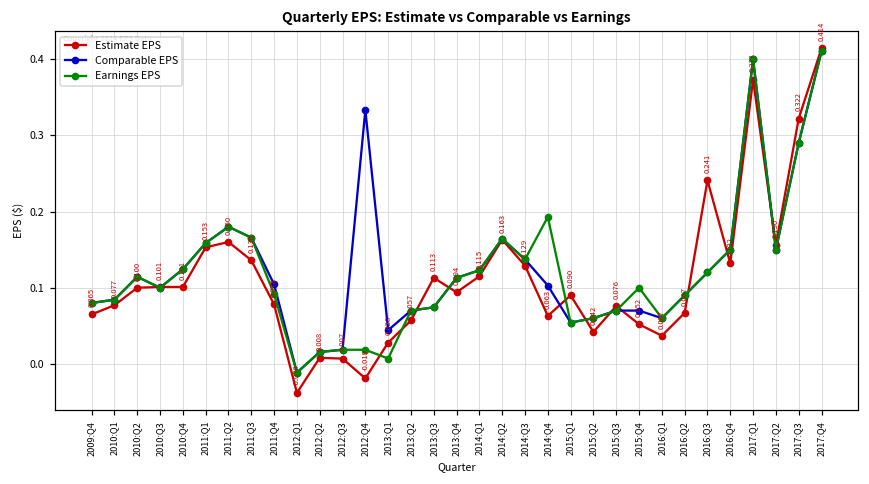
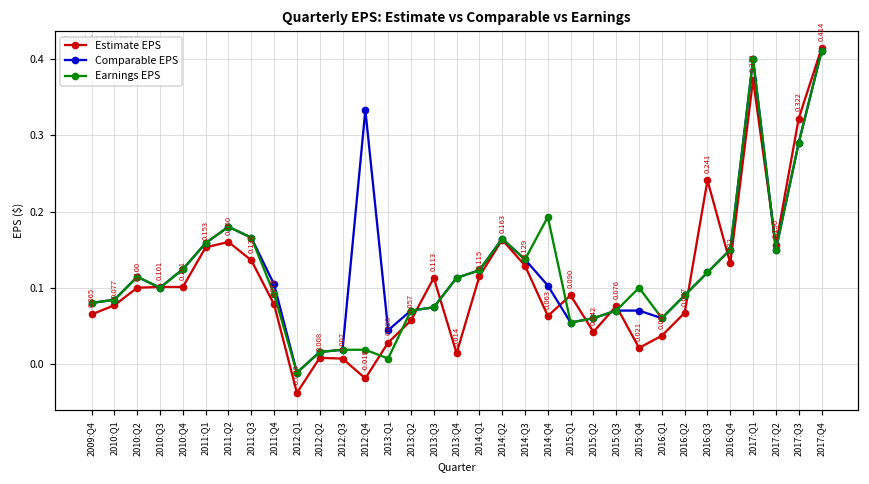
  {
    "Estimate EPS": {
      "2011:Q1": 0.153,
      "2013:Q3": 0.113,
-     "2013:Q4": 0.094,
+     "2013:Q4": 0.014,
      "2014:Q4": 0.063,
      "2015:Q1": 0.090,
      "2015:Q3": 0.076,
-     "2015:Q4": 0.052,
+     "2015:Q4": 0.021,
      "2016:Q3": 0.241,
      "2017:Q2": 0.156,
      "2017:Q3": 0.322,
      "2017:Q4": 0.414
    },
    "Comparable EPS": {
      "2012:Q4": 0.33
    },
    "Earnings EPS": {
      "2013:Q1": 0.01,
      "2014:Q4": 0.19,
      "2015:Q4": 0.10
    }
  }
